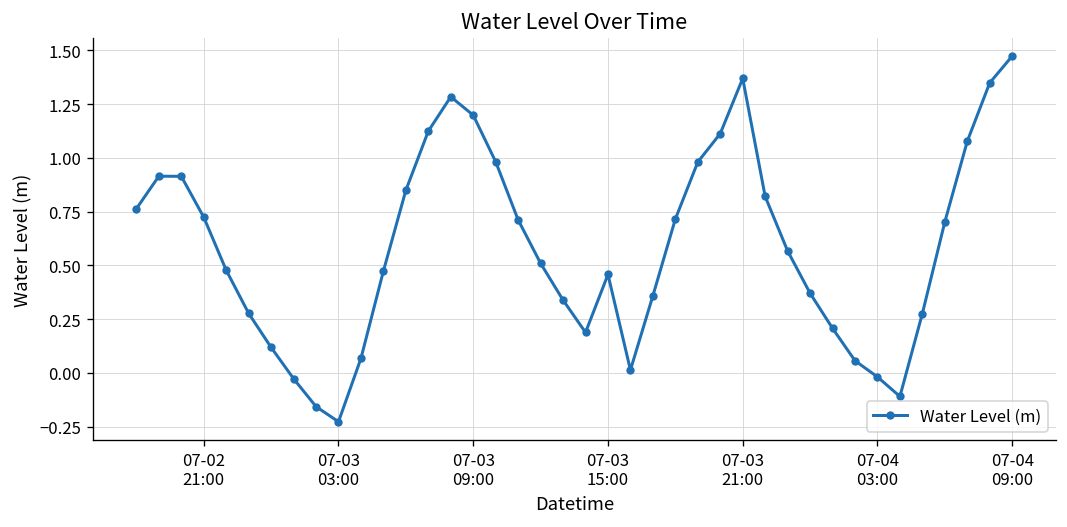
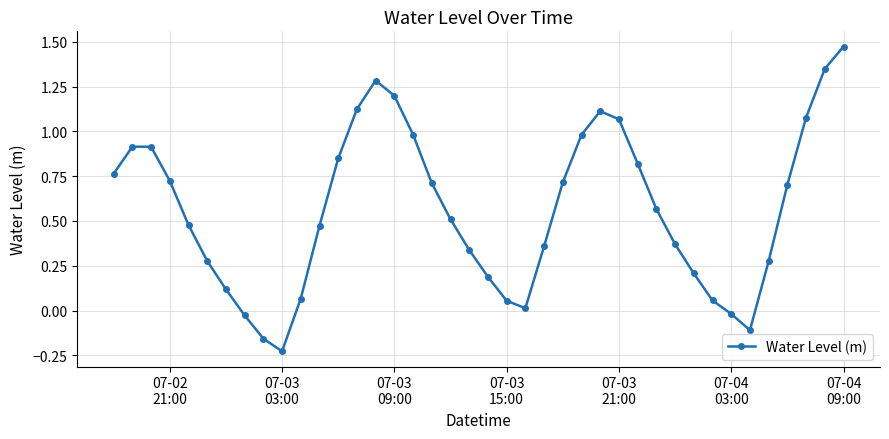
  {
    "07-02 21:00": 0.72,
    "07-03 03:00": -0.23,
    "07-03 09:00": 1.20,
-   "07-03 15:00": 0.46,
-   "07-03 21:00": 1.37,
+   "07-03 15:00": 0.05,
+   "07-03 21:00": 1.07,
    "07-04 03:00": -0.02,
    "07-04 09:00": 1.47
  }
